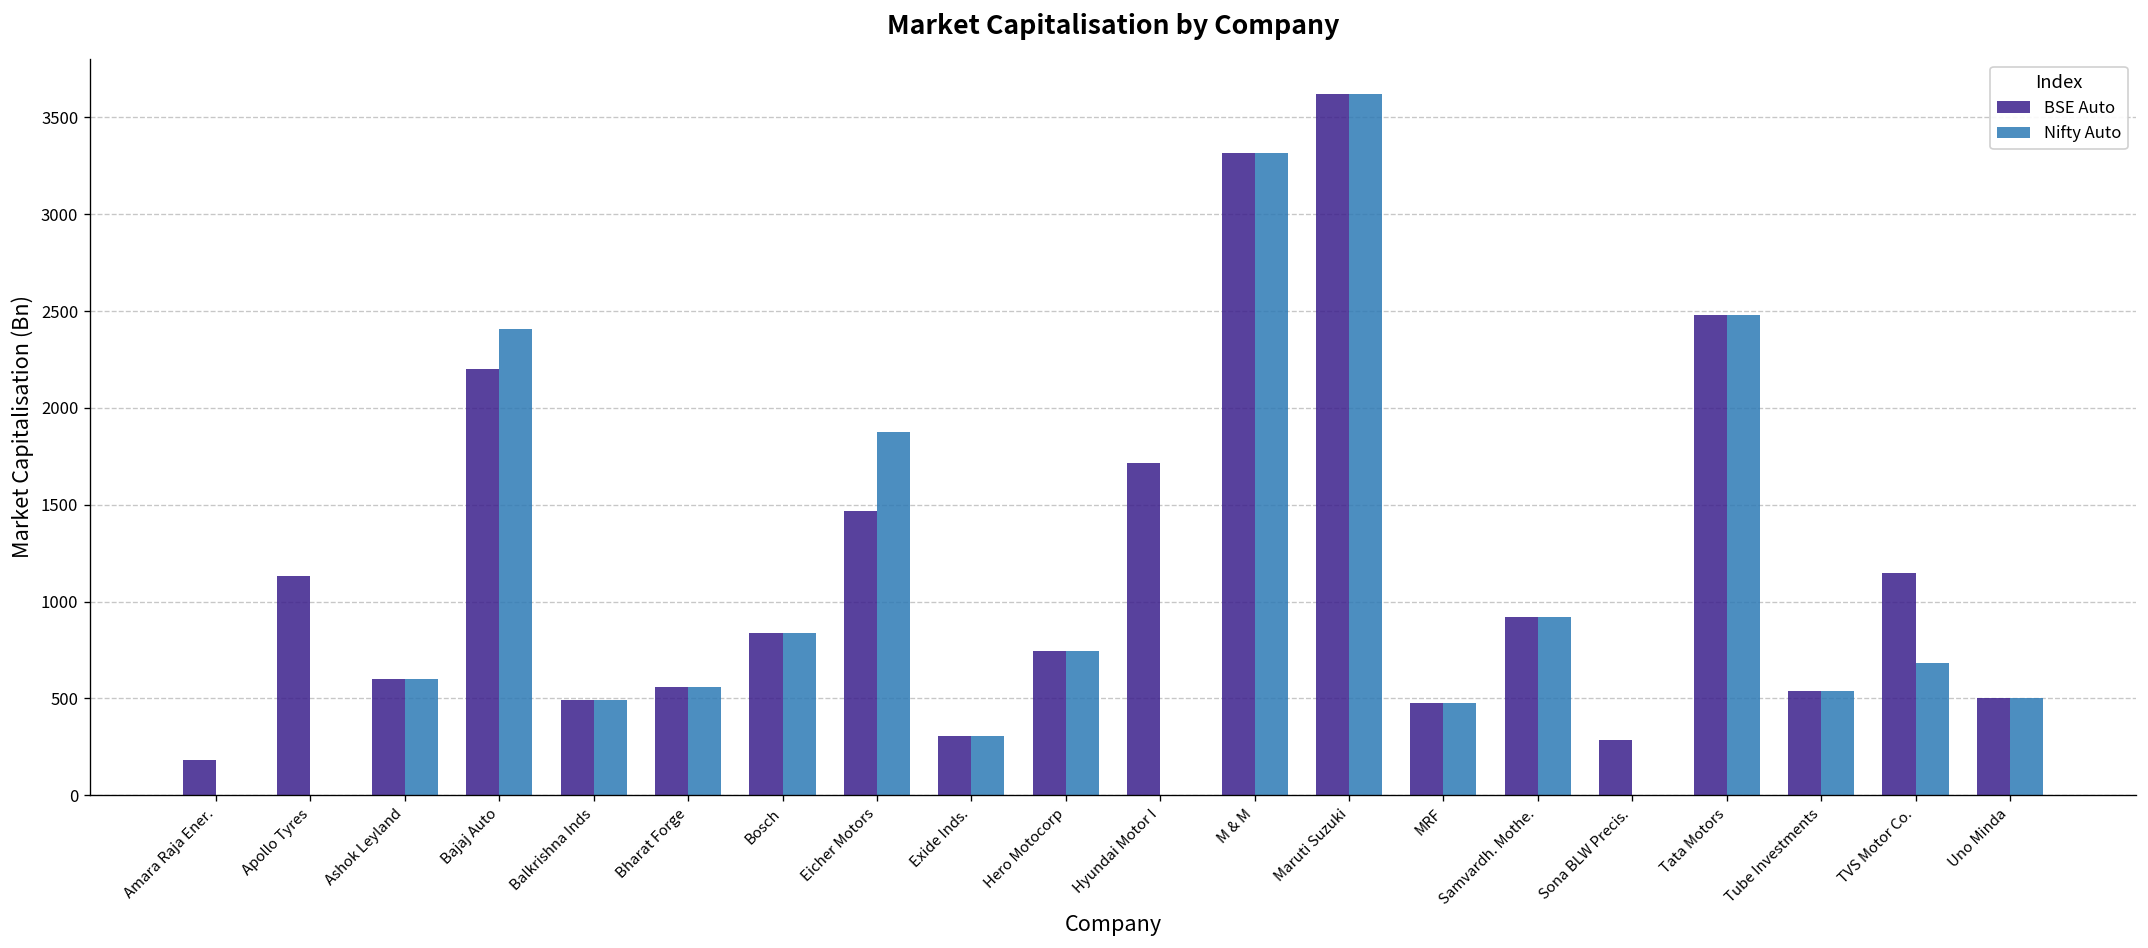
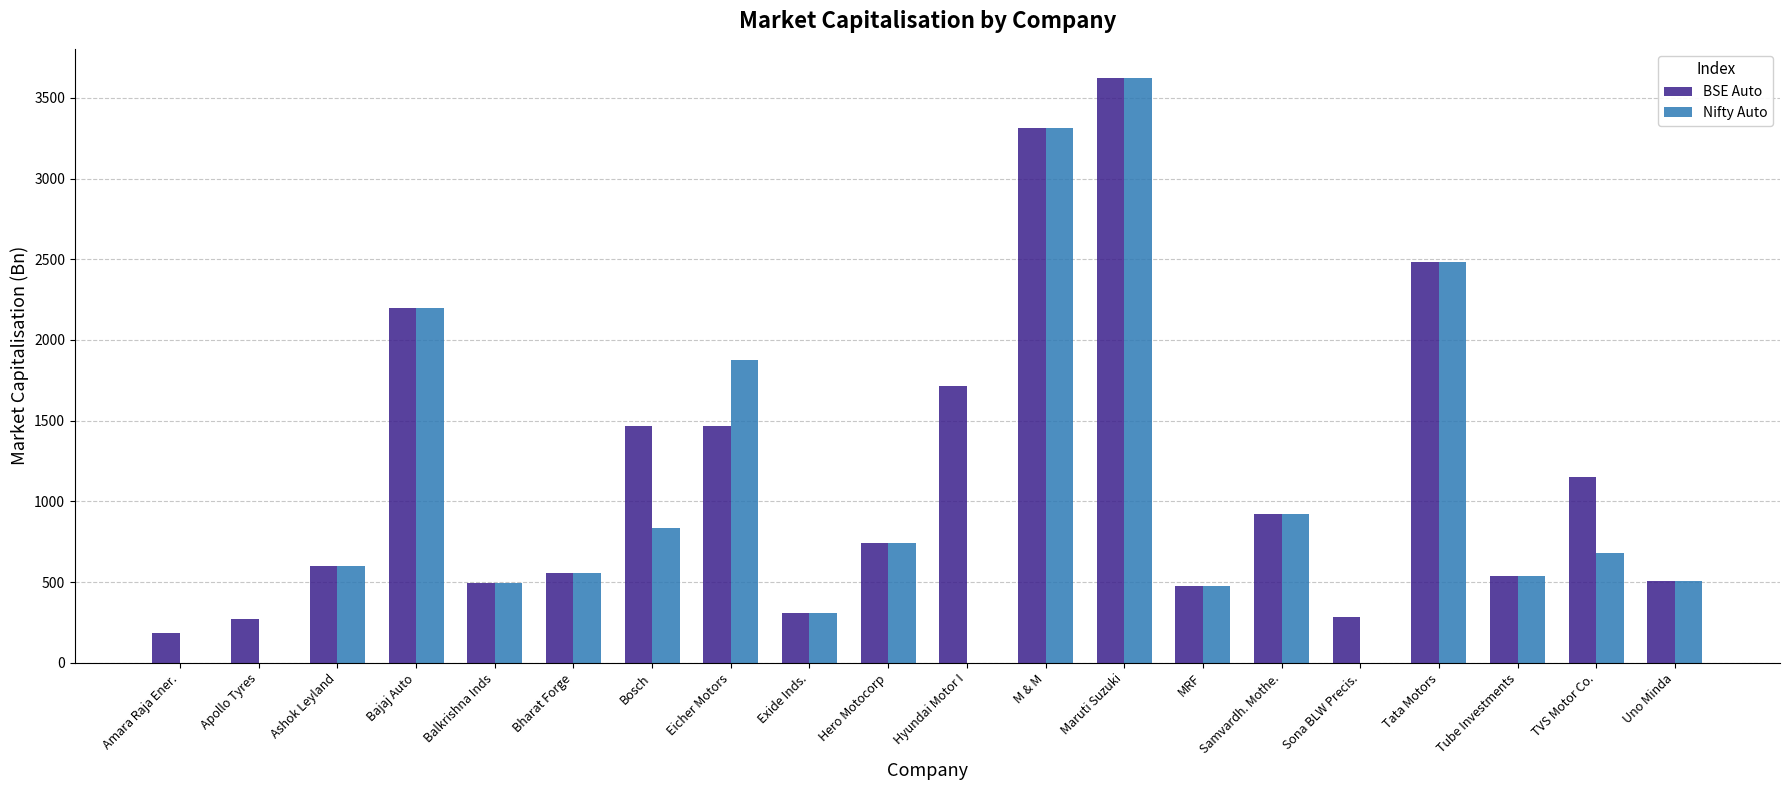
  {
    "BSE Auto": {
      "Amara Raja Ener.": 180,
-     "Apollo Tyres": 1130,
+     "Apollo Tyres": 270,
      "Ashok Leyland": 600,
      "Bajaj Auto": 2200,
      "Balkrishna Inds": 490,
      "Bharat Forge": 560,
-     "Bosch": 840,
+     "Bosch": 1470,
      "Eicher Motors": 1470,
      "Exide Inds.": 310,
      "Hero Motocorp": 740,
      "Hyundai Motor I": 1720,
      "M & M": 3320,
      "Maruti Suzuki": 3620,
      "MRF": 480,
      "Samvardh. Mothe.": 920,
      "Sona BLW Precis.": 290,
      "Tata Motors": 2480,
      "Tube Investments": 540,
      "TVS Motor Co.": 1150,
      "Uno Minda": 500
    },
    "Nifty Auto": {
      "Amara Raja Ener.": 0,
      "Apollo Tyres": 0,
      "Ashok Leyland": 600,
-     "Bajaj Auto": 2410,
+     "Bajaj Auto": 2200,
      "Balkrishna Inds": 490,
      "Bharat Forge": 560,
      "Bosch": 840,
      "Eicher Motors": 1880,
      "Exide Inds.": 310,
      "Hero Motocorp": 740,
      "Hyundai Motor I": 0,
      "M & M": 3320,
      "Maruti Suzuki": 3620,
      "MRF": 480,
      "Samvardh. Mothe.": 920,
      "Sona BLW Precis.": 0,
      "Tata Motors": 2480,
      "Tube Investments": 540,
      "TVS Motor Co.": 680,
      "Uno Minda": 500
    }
  }
